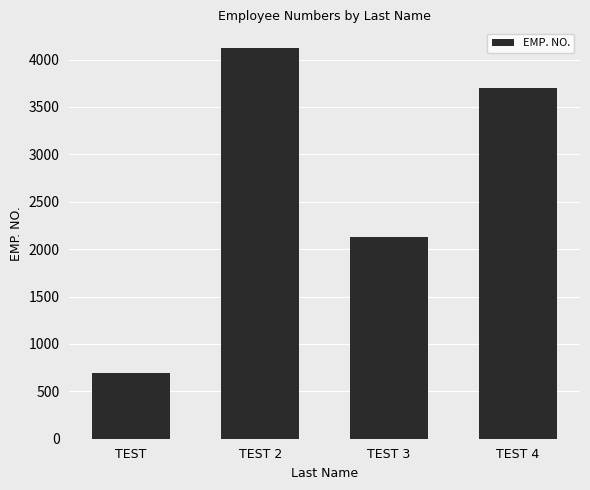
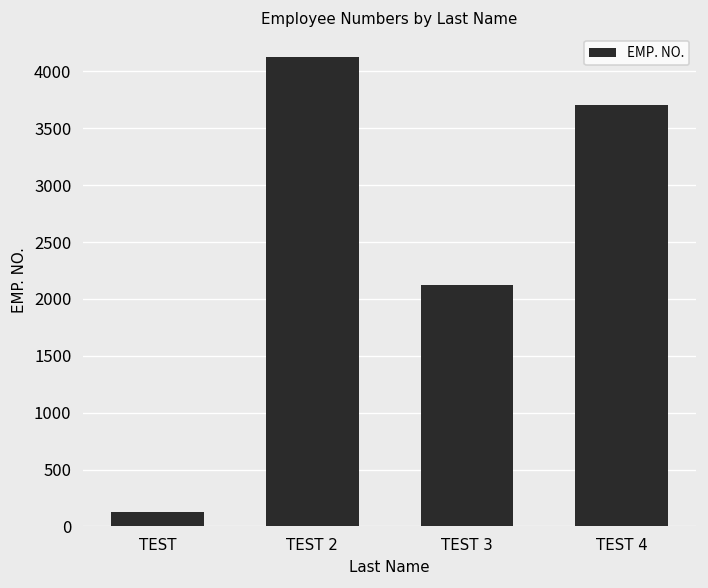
  {
-   "TEST": 700,
+   "TEST": 100,
    "TEST 2": 4100,
    "TEST 3": 2100,
    "TEST 4": 3700
  }
